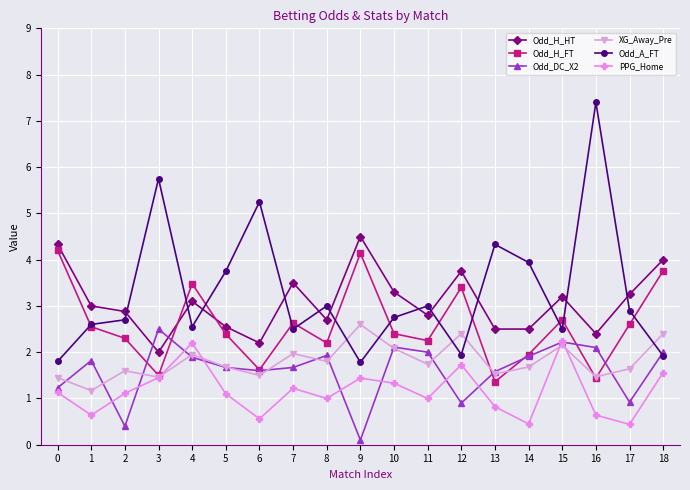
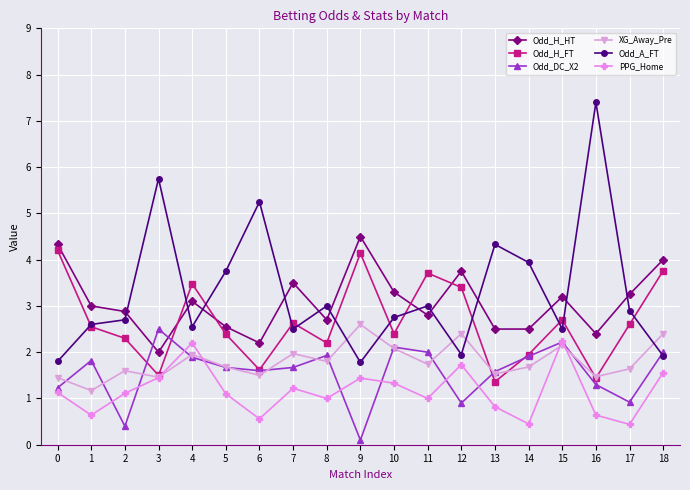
  {
    "Odd_H_FT": {
      "0": 4.2,
      "2": 2.3,
      "4": 3.5,
      "5": 2.4,
      "7": 2.6,
      "8": 2.2,
      "9": 4.1,
      "10": 2.4,
-     "11": 2.3,
+     "11": 3.7,
      "12": 3.4,
      "13": 1.4,
      "15": 2.7,
      "17": 2.6,
      "18": 3.8
    },
    "Odd_DC_X2": {
      "0": 1.2,
      "1": 1.8,
      "2": 0.4,
      "3": 2.5,
      "4": 1.9,
      "7": 1.7,
      "8": 1.9,
      "9": 0.1,
      "11": 2.0,
      "12": 0.9,
-     "16": 2.1,
+     "16": 1.3,
      "17": 0.9,
      "18": 2.0
    }
  }
